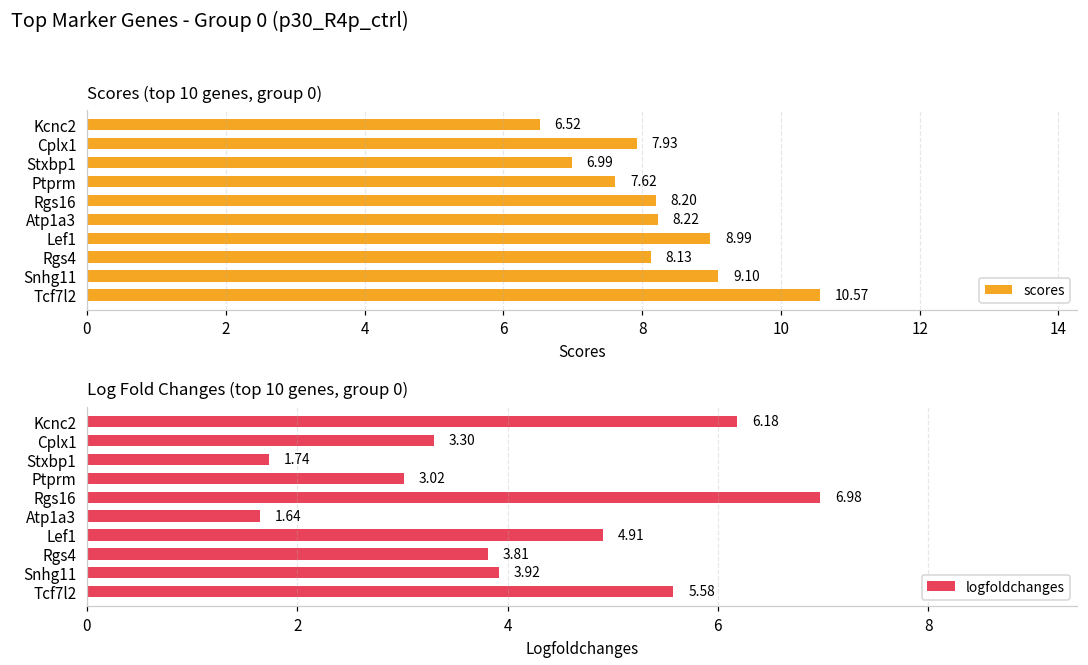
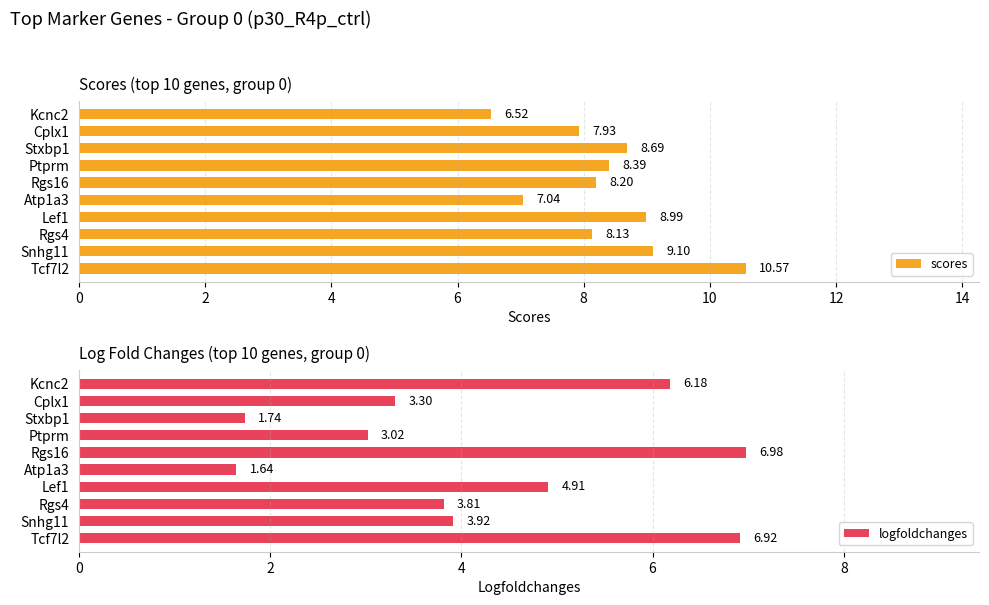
  {
    "Scores (top 10 genes, group 0)": {
      "Kcnc2": 6.52,
      "Cplx1": 7.93,
-     "Stxbp1": 6.99,
-     "Ptprm": 7.62,
+     "Stxbp1": 8.69,
+     "Ptprm": 8.39,
      "Rgs16": 8.20,
-     "Atp1a3": 8.22,
+     "Atp1a3": 7.04,
      "Lef1": 8.99,
      "Rgs4": 8.13,
      "Snhg11": 9.10,
      "Tcf7l2": 10.57
    },
    "Log Fold Changes (top 10 genes, group 0)": {
      "Kcnc2": 6.18,
      "Cplx1": 3.30,
      "Stxbp1": 1.74,
      "Ptprm": 3.02,
      "Rgs16": 6.98,
      "Atp1a3": 1.64,
      "Lef1": 4.91,
      "Rgs4": 3.81,
      "Snhg11": 3.92,
-     "Tcf7l2": 5.58
+     "Tcf7l2": 6.92
    }
  }
